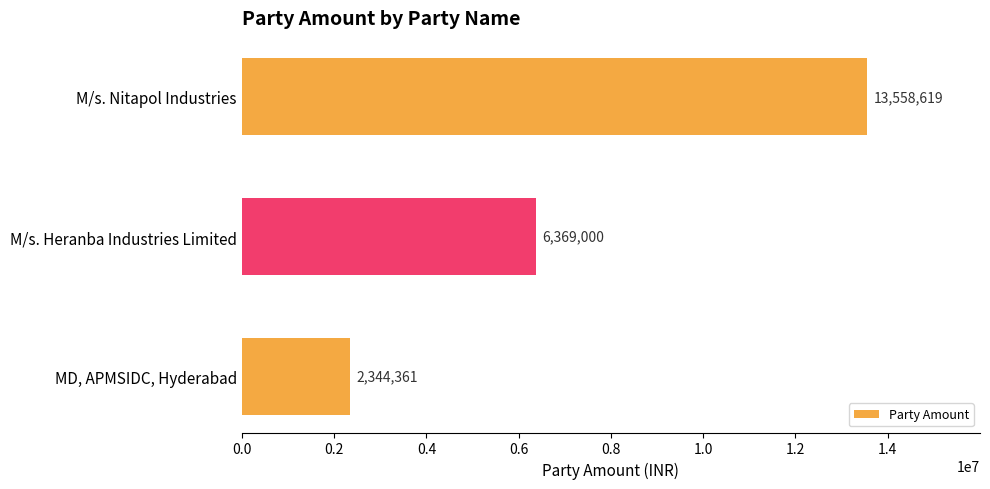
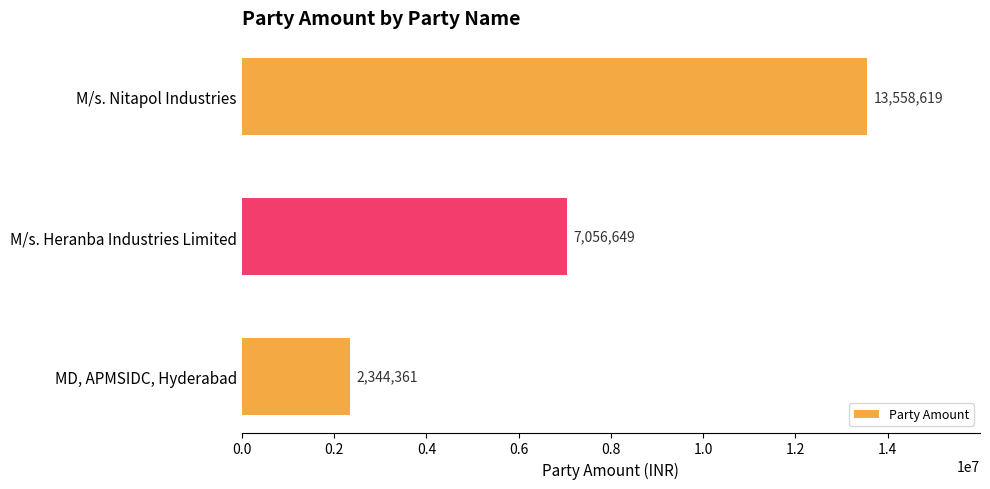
  {
    "M/s. Nitapol Industries": "13,558,619",
-   "M/s. Heranba Industries Limited": "6,369,000",
+   "M/s. Heranba Industries Limited": "7,056,649",
    "MD, APMSIDC, Hyderabad": "2,344,361"
  }
